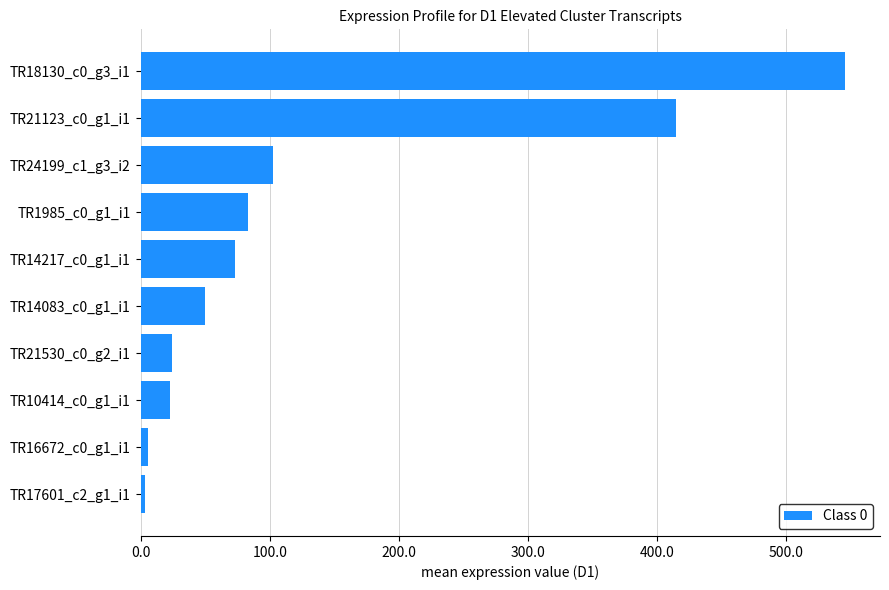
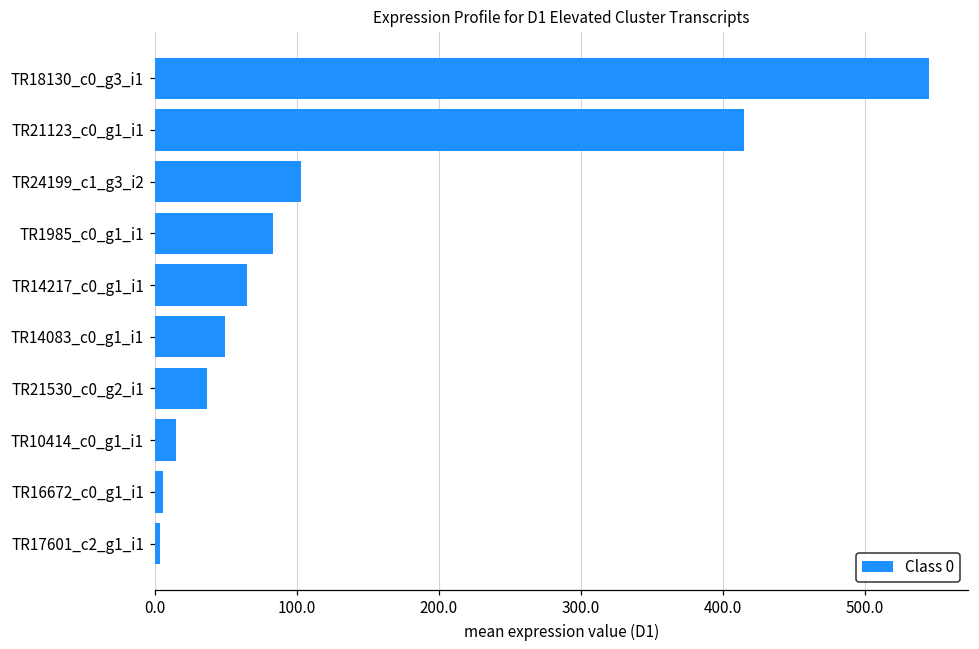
  {
    "TR18130_c0_g3_i1": 545,
    "TR21123_c0_g1_i1": 415,
    "TR24199_c1_g3_i2": 103,
    "TR1985_c0_g1_i1": 83,
-   "TR14217_c0_g1_i1": 73,
+   "TR14217_c0_g1_i1": 65,
    "TR14083_c0_g1_i1": 50,
-   "TR21530_c0_g2_i1": 24,
-   "TR10414_c0_g1_i1": 23,
+   "TR21530_c0_g2_i1": 37,
+   "TR10414_c0_g1_i1": 15,
    "TR16672_c0_g1_i1": 6,
    "TR17601_c2_g1_i1": 4
  }
